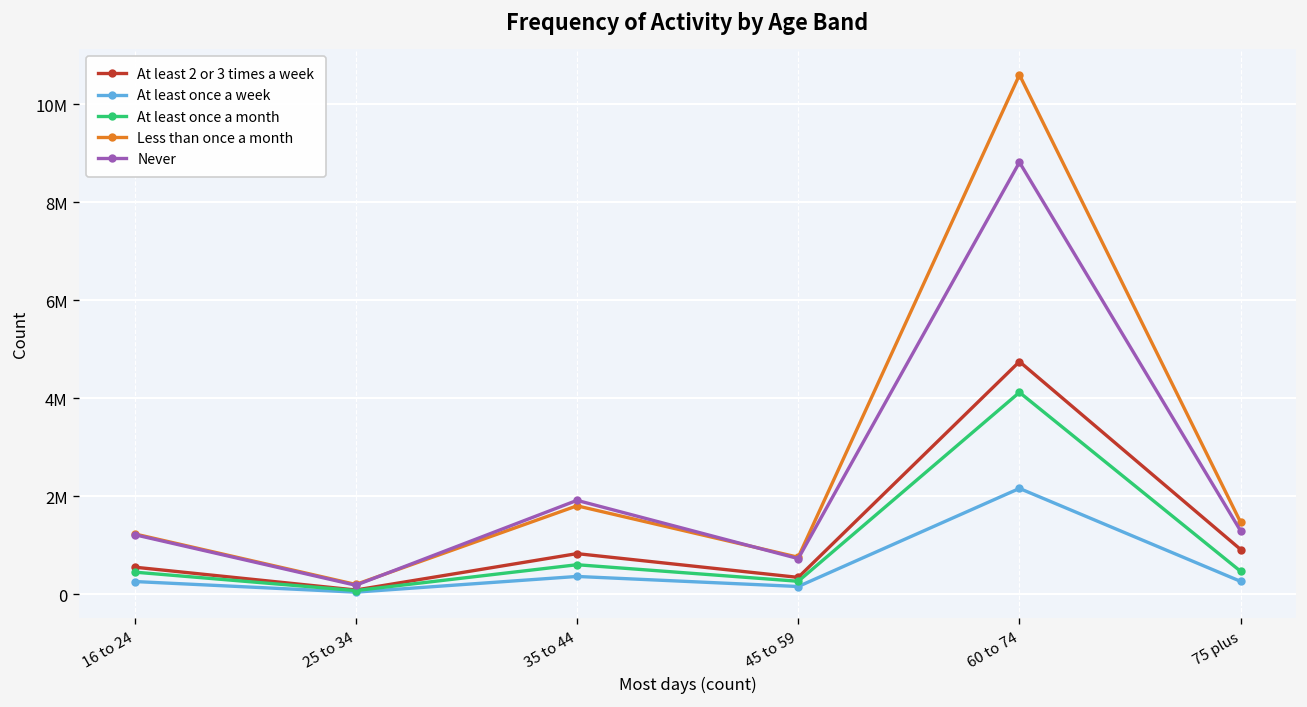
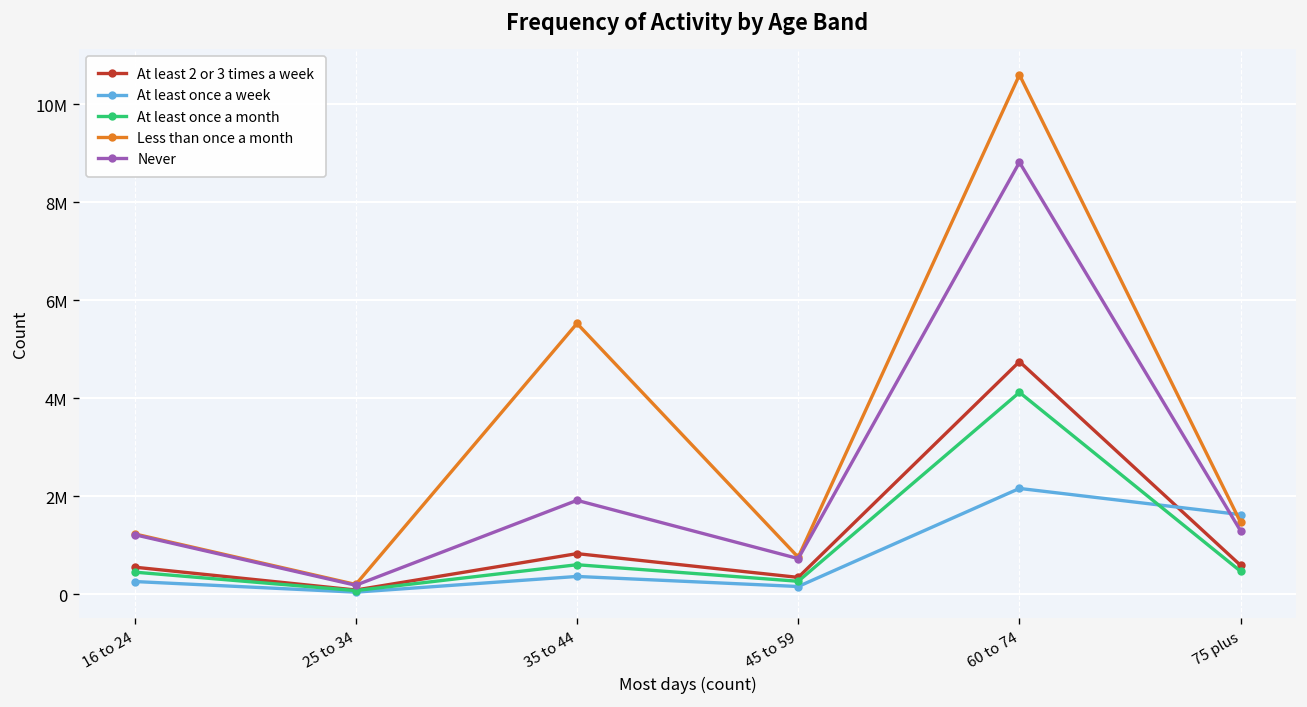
  {
    "At least 2 or 3 times a week": {
      "16 to 24": 600000,
      "35 to 44": 800000,
      "45 to 59": 300000,
      "60 to 74": 4700000,
-     "75 plus": 900000
+     "75 plus": 600000
    },
    "At least once a week": {
      "16 to 24": 300000,
      "35 to 44": 400000,
      "45 to 59": 200000,
      "60 to 74": 2200000,
-     "75 plus": 300000
+     "75 plus": 1600000
    },
    "At least once a month": {
      "16 to 24": 500000,
      "35 to 44": 600000,
      "45 to 59": 300000,
      "60 to 74": 4100000,
      "75 plus": 500000
    },
    "Less than once a month": {
-     "35 to 44": 1800000,
+     "35 to 44": 5500000,
      "60 to 74": 10600000,
      "75 plus": 1500000
    },
    "Never": {
      "35 to 44": 1900000,
      "60 to 74": 8800000,
      "75 plus": 1300000
    }
  }
